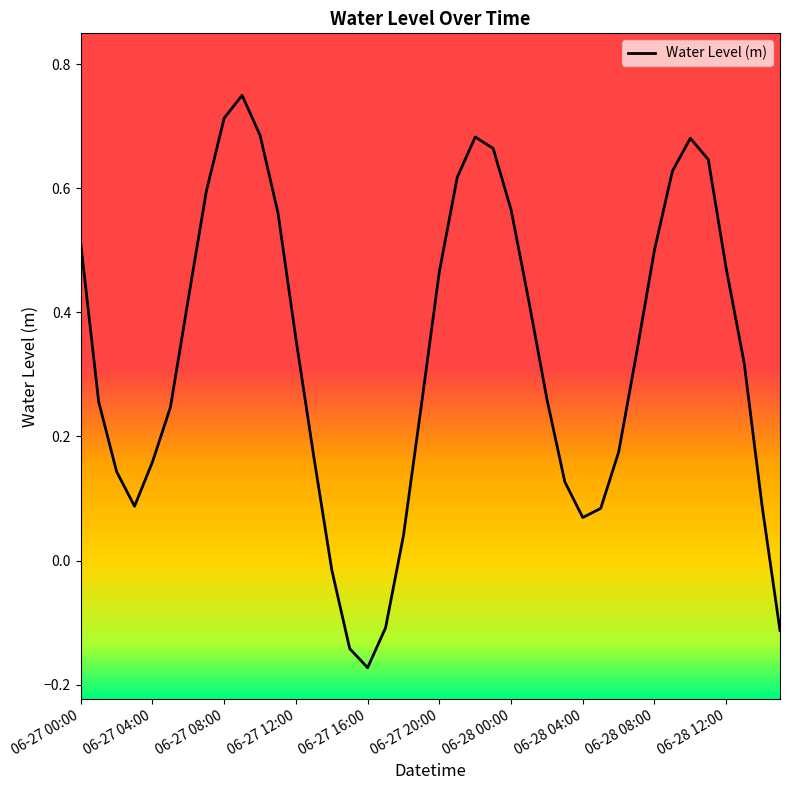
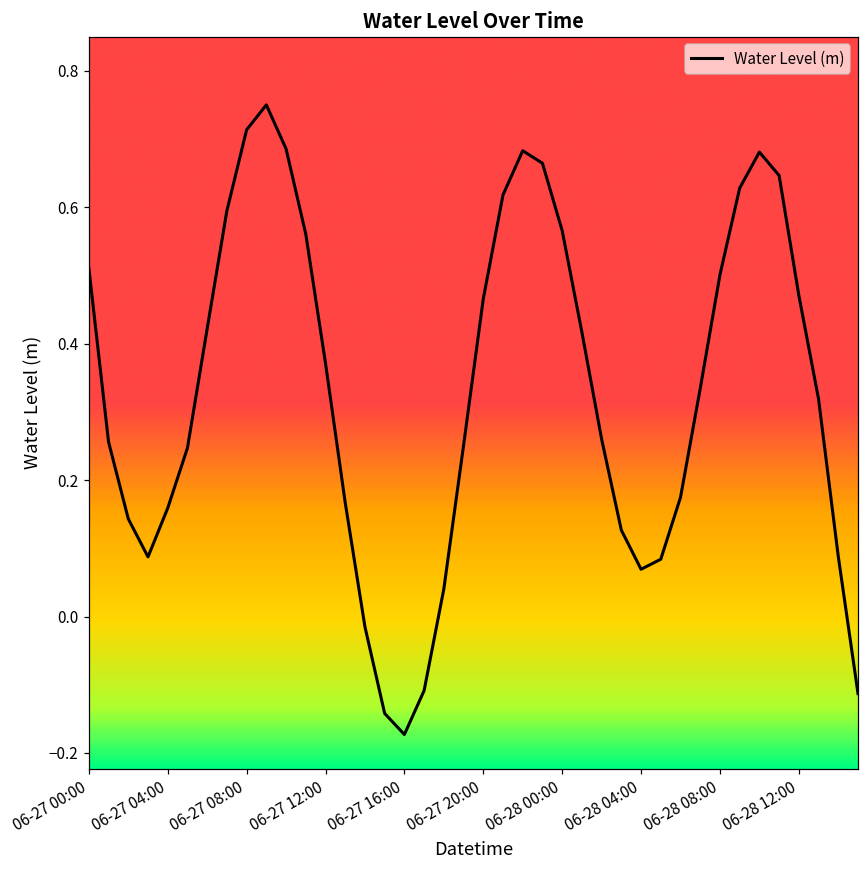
  {
    "06-27 00:00": 0.51,
    "06-27 04:00": 0.16,
    "06-27 08:00": 0.71,
-   "06-27 12:00": 0.36,
+   "06-27 12:00": 0.37,
    "06-27 16:00": -0.17,
    "06-27 20:00": 0.47,
    "06-28 00:00": 0.57,
    "06-28 04:00": 0.07,
    "06-28 08:00": 0.50,
    "06-28 12:00": 0.47
  }
